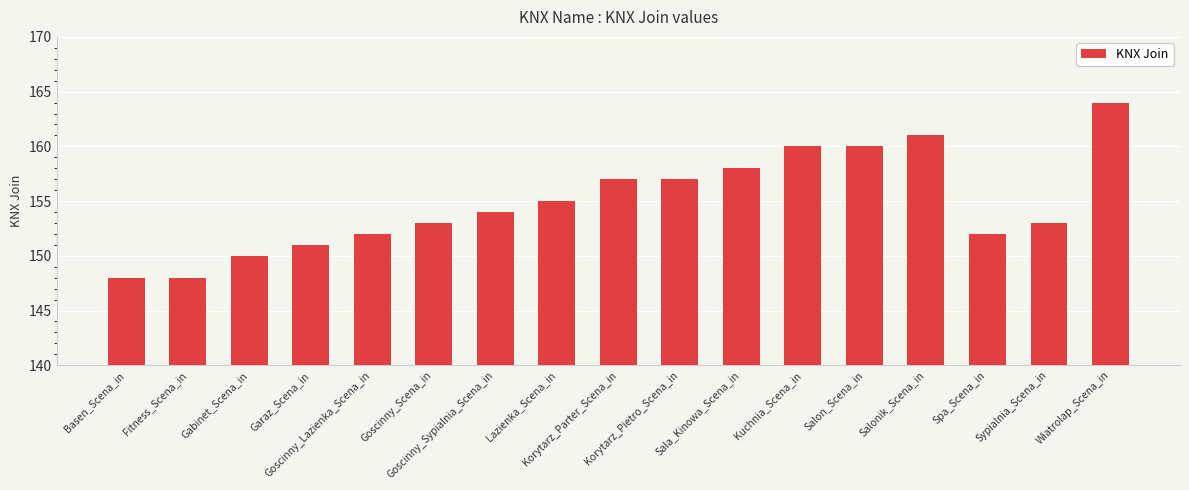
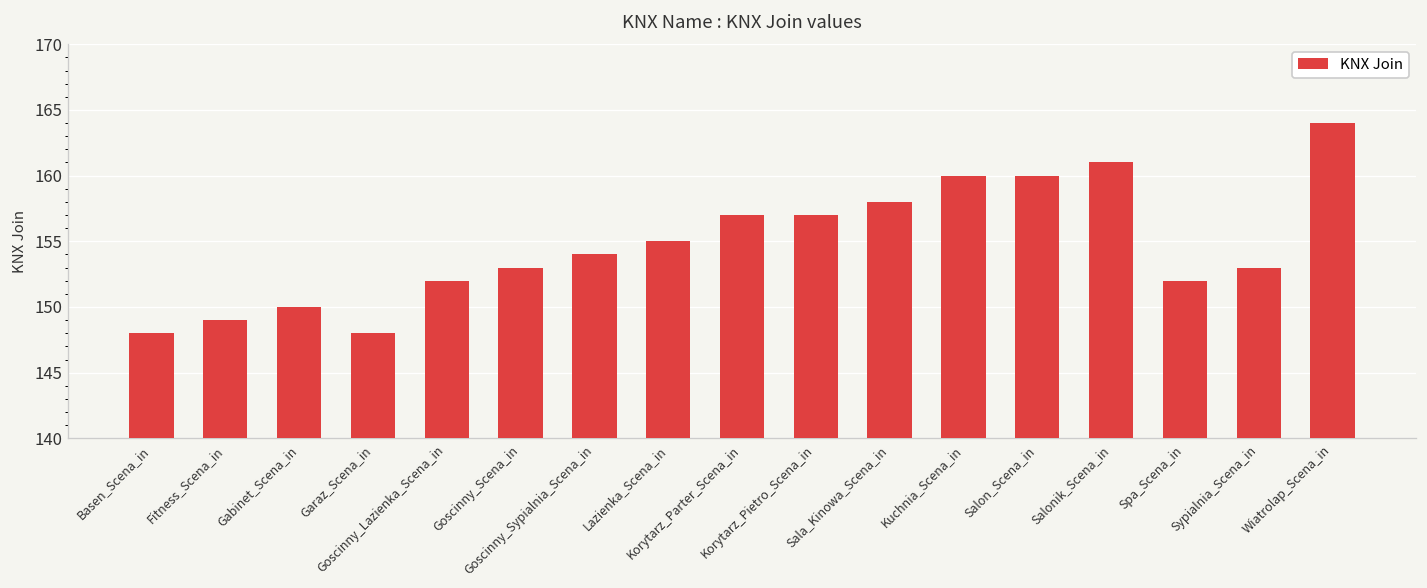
  {
    "Basen_Scena_in": 148,
-   "Fitness_Scena_in": 148,
+   "Fitness_Scena_in": 149,
    "Gabinet_Scena_in": 150,
-   "Garaz_Scena_in": 151,
+   "Garaz_Scena_in": 148,
    "Goscinny_Lazienka_Scena_in": 152,
    "Goscinny_Scena_in": 153,
    "Goscinny_Sypialnia_Scena_in": 154,
    "Lazienka_Scena_in": 155,
    "Korytarz_Parter_Scena_in": 157,
    "Korytarz_Pietro_Scena_in": 157,
    "Sala_Kinowa_Scena_in": 158,
    "Kuchnia_Scena_in": 160,
    "Salon_Scena_in": 160,
    "Salonik_Scena_in": 161,
    "Spa_Scena_in": 152,
    "Sypialnia_Scena_in": 153,
    "Wiatrolap_Scena_in": 164
  }
